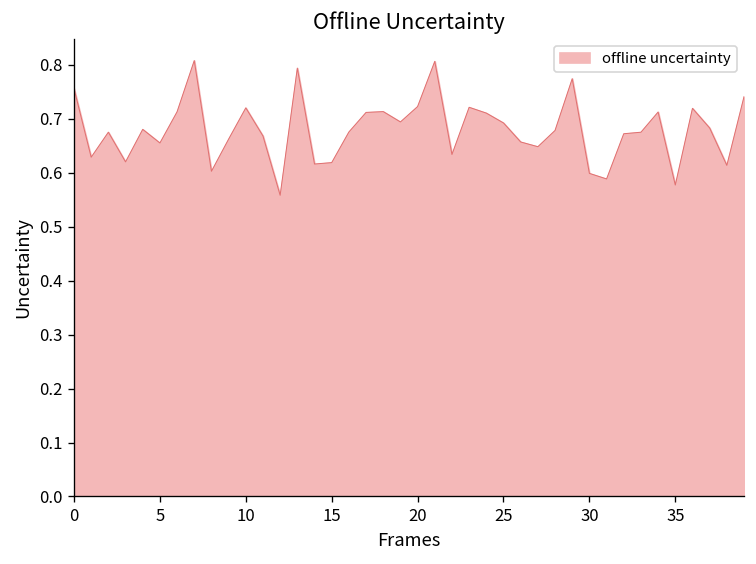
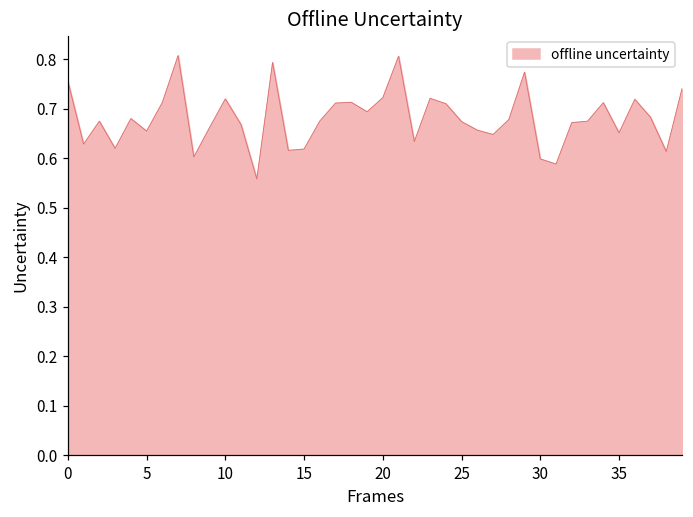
  {
    "0": 0.76,
    "5": 0.66,
    "10": 0.72,
    "15": 0.62,
    "20": 0.72,
-   "25": 0.69,
+   "25": 0.67,
    "30": 0.60,
-   "35": 0.58
+   "35": 0.65
  }
